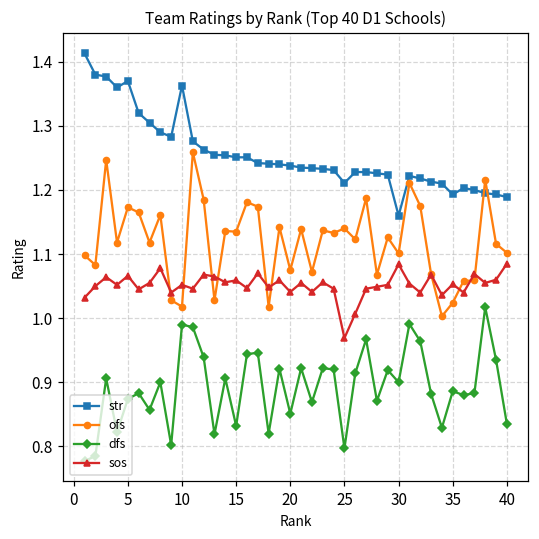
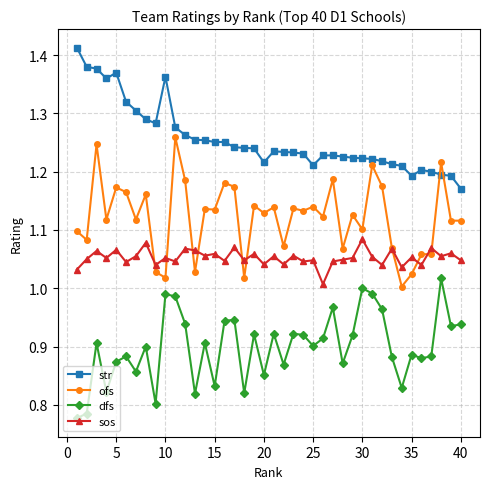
  {
    "str": {
      "5": 1.37,
      "10": 1.36,
      "15": 1.25,
-     "20": 1.24,
+     "20": 1.22,
      "25": 1.21,
-     "30": 1.16,
+     "30": 1.22,
      "35": 1.19,
-     "40": 1.19
+     "40": 1.17
    },
    "ofs": {
      "5": 1.17,
      "10": 1.02,
      "15": 1.14,
-     "20": 1.08,
+     "20": 1.13,
      "25": 1.14,
      "30": 1.10,
      "35": 1.02,
-     "40": 1.10
+     "40": 1.12
    },
    "dfs": {
      "5": 0.87,
      "10": 0.99,
      "15": 0.83,
      "20": 0.85,
-     "25": 0.80,
-     "30": 0.9,
+     "25": 0.90,
+     "30": 1.0,
      "35": 0.89,
-     "40": 0.84
+     "40": 0.94
    },
    "sos": {
      "5": 1.07,
      "10": 1.05,
      "15": 1.06,
      "20": 1.04,
-     "25": 0.97,
+     "25": 1.05,
      "30": 1.08,
      "35": 1.05,
-     "40": 1.09
+     "40": 1.05
    }
  }
